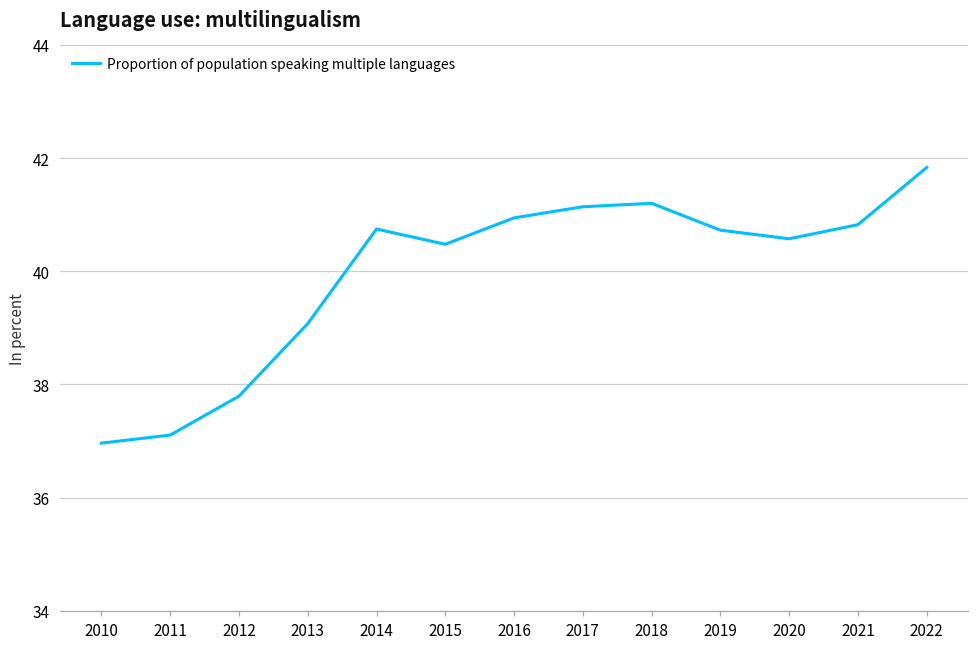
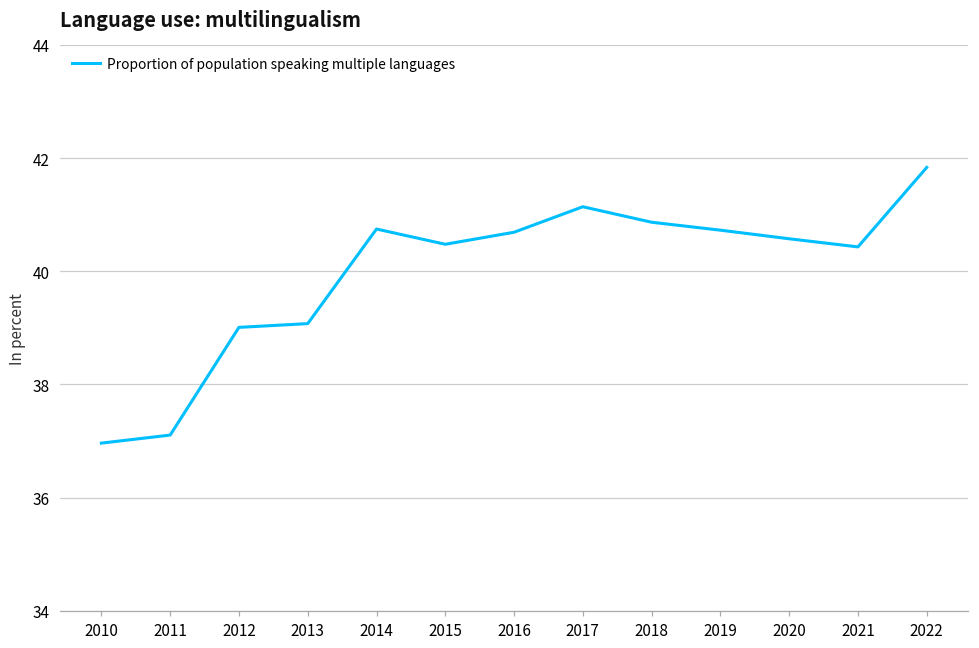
  {
    "2010": 37.0,
    "2011": 37.1,
-   "2012": 37.8,
+   "2012": 39.0,
    "2013": 39.1,
    "2014": 40.7,
    "2015": 40.5,
-   "2016": 40.9,
+   "2016": 40.7,
    "2017": 41.1,
-   "2018": 41.2,
+   "2018": 40.9,
    "2019": 40.7,
    "2020": 40.6,
-   "2021": 40.8,
+   "2021": 40.4,
    "2022": 41.8
  }
